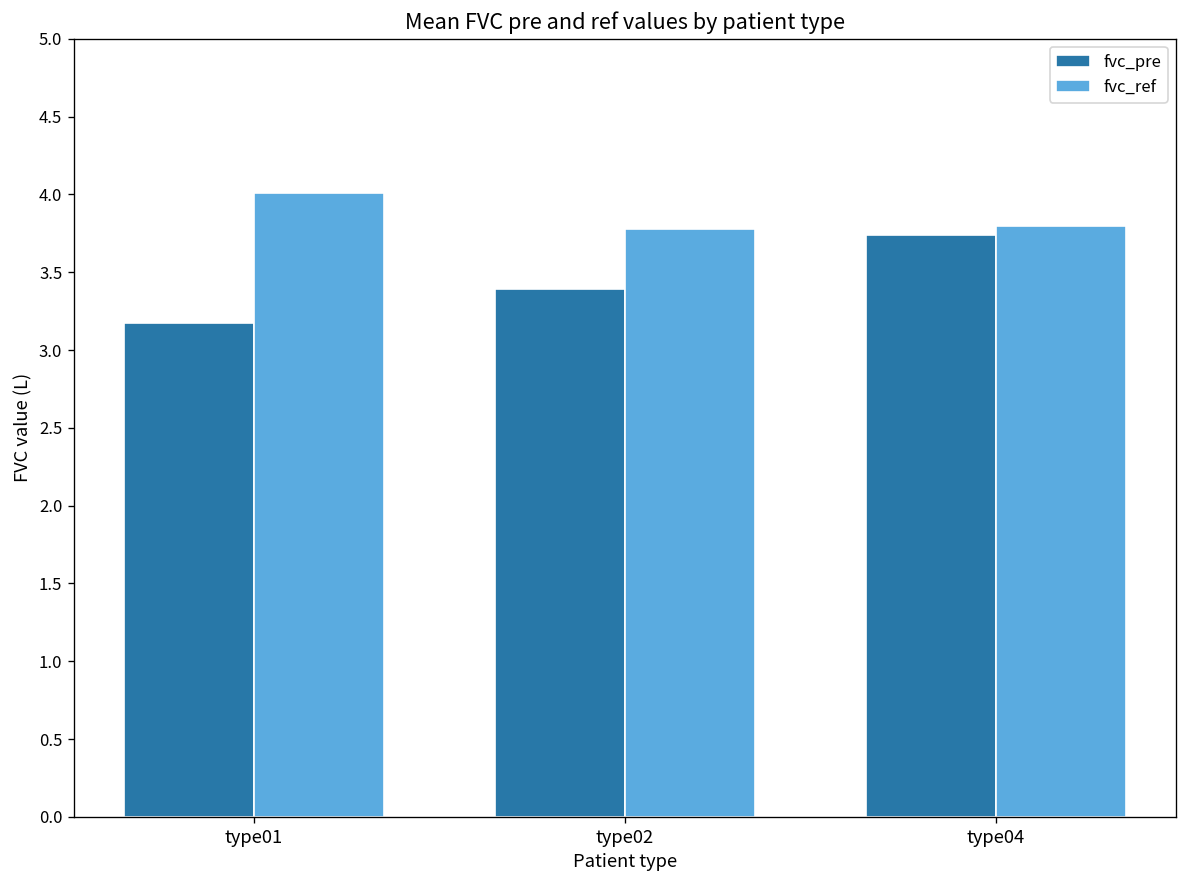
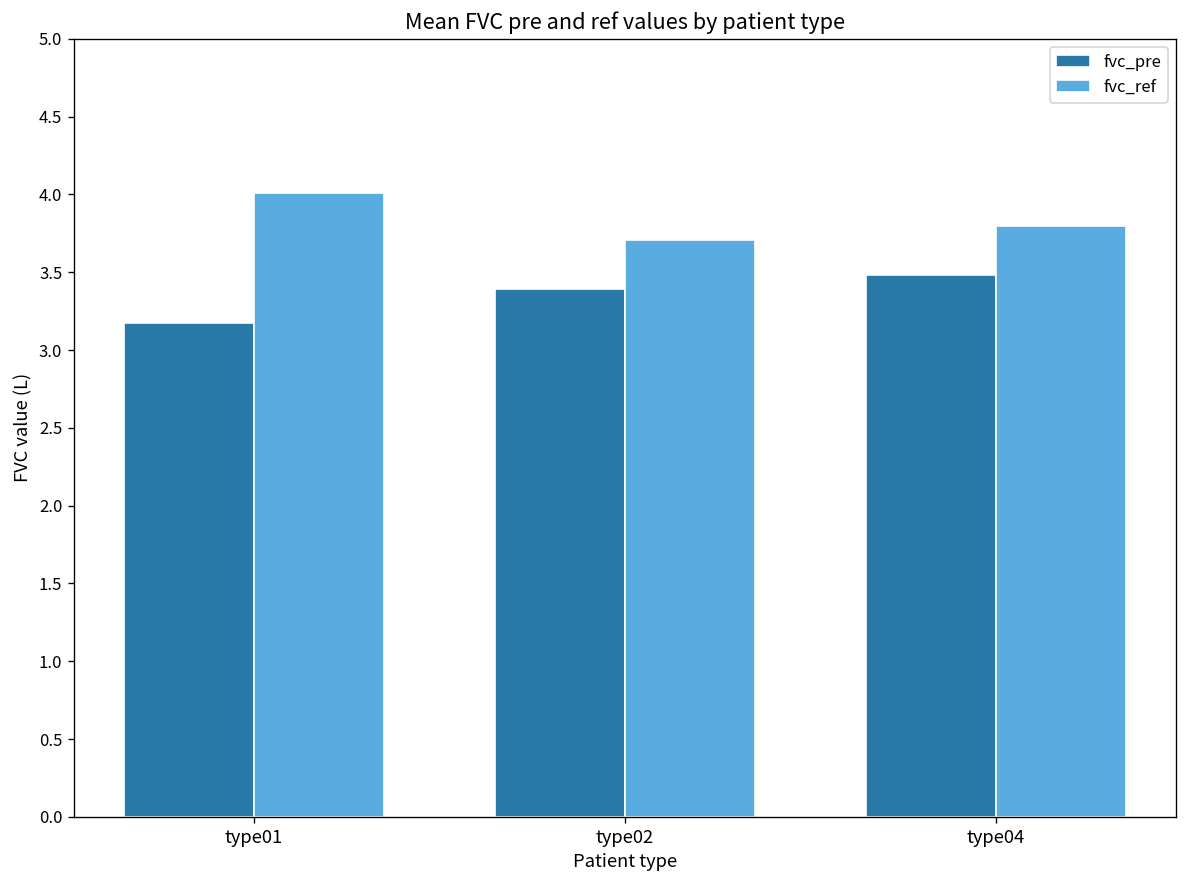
  {
    "fvc_pre": {
      "type01": 3.18,
      "type02": 3.39,
-     "type04": 3.74
+     "type04": 3.48
    },
    "fvc_ref": {
      "type01": 4.01,
-     "type02": 3.78,
+     "type02": 3.71,
      "type04": 3.80
    }
  }
